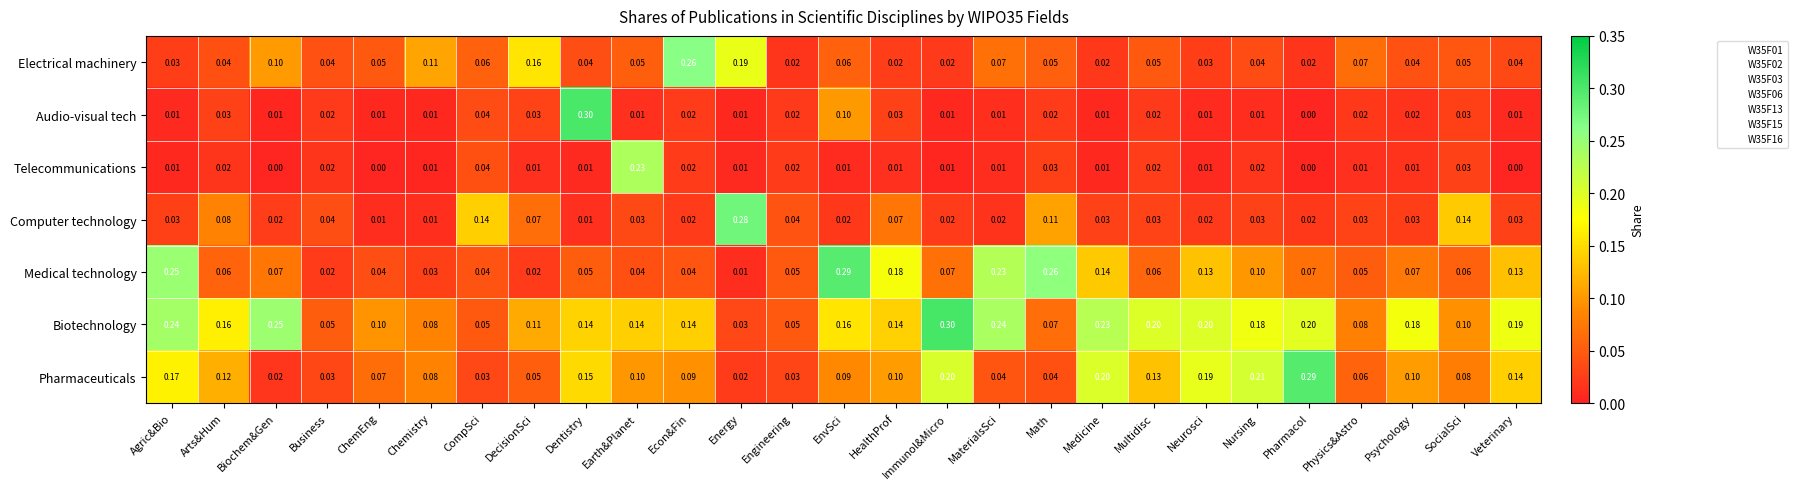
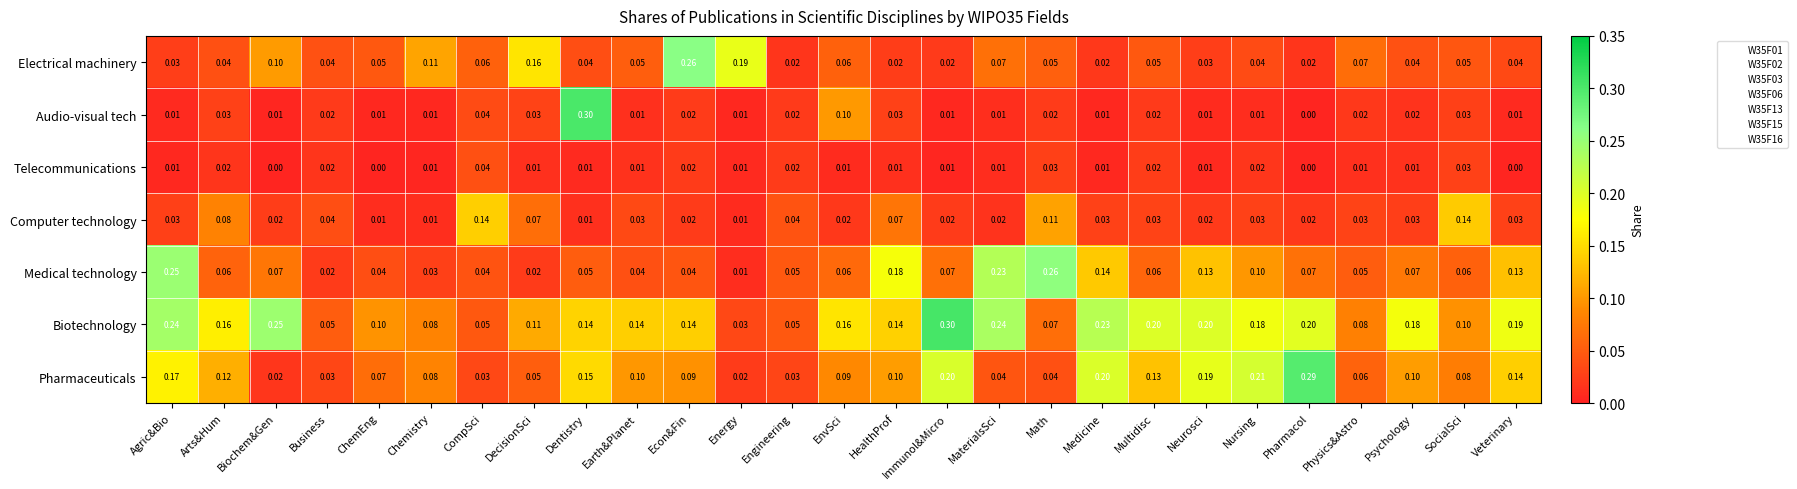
  {
    "Electrical machinery": {
      "Agric&Bio": 0.03,
      "Arts&Hum": 0.04,
      "Biochem&Gen": 0.10,
      "Business": 0.04,
      "ChemEng": 0.05,
      "Chemistry": 0.11,
      "CompSci": 0.06,
      "DecisionSci": 0.16,
      "Dentistry": 0.04,
      "Earth&Planet": 0.05,
      "Econ&Fin": 0.26,
      "Energy": 0.19,
      "Engineering": 0.02,
      "EnvSci": 0.06,
      "HealthProf": 0.02,
      "Immunol&Micro": 0.02,
      "MaterialsSci": 0.07,
      "Math": 0.05,
      "Medicine": 0.02,
      "Multidisc": 0.05,
      "Neurosci": 0.03,
      "Nursing": 0.04,
      "Pharmacol": 0.02,
      "Physics&Astro": 0.07,
      "Psychology": 0.04,
      "SocialSci": 0.05,
      "Veterinary": 0.04
    },
    "Audio-visual tech": {
      "Agric&Bio": 0.01,
      "Arts&Hum": 0.03,
      "Biochem&Gen": 0.01,
      "Business": 0.02,
      "ChemEng": 0.01,
      "Chemistry": 0.01,
      "CompSci": 0.04,
      "DecisionSci": 0.03,
      "Dentistry": 0.30,
      "Earth&Planet": 0.01,
      "Econ&Fin": 0.02,
      "Energy": 0.01,
      "Engineering": 0.02,
      "EnvSci": 0.10,
      "HealthProf": 0.03,
      "Immunol&Micro": 0.01,
      "MaterialsSci": 0.01,
      "Math": 0.02,
      "Medicine": 0.01,
      "Multidisc": 0.02,
      "Neurosci": 0.01,
      "Nursing": 0.01,
      "Pharmacol": 0.00,
      "Physics&Astro": 0.02,
      "Psychology": 0.02,
      "SocialSci": 0.03,
      "Veterinary": 0.01
    },
    "Telecommunications": {
      "Agric&Bio": 0.01,
      "Arts&Hum": 0.02,
      "Biochem&Gen": 0.00,
      "Business": 0.02,
      "ChemEng": 0.00,
      "Chemistry": 0.01,
      "CompSci": 0.04,
      "DecisionSci": 0.01,
      "Dentistry": 0.01,
-     "Earth&Planet": 0.23,
+     "Earth&Planet": 0.01,
      "Econ&Fin": 0.02,
      "Energy": 0.01,
      "Engineering": 0.02,
      "EnvSci": 0.01,
      "HealthProf": 0.01,
      "Immunol&Micro": 0.01,
      "MaterialsSci": 0.01,
      "Math": 0.03,
      "Medicine": 0.01,
      "Multidisc": 0.02,
      "Neurosci": 0.01,
      "Nursing": 0.02,
      "Pharmacol": 0.00,
      "Physics&Astro": 0.01,
      "Psychology": 0.01,
      "SocialSci": 0.03,
      "Veterinary": 0.00
    },
    "Computer technology": {
      "Agric&Bio": 0.03,
      "Arts&Hum": 0.08,
      "Biochem&Gen": 0.02,
      "Business": 0.04,
      "ChemEng": 0.01,
      "Chemistry": 0.01,
      "CompSci": 0.14,
      "DecisionSci": 0.07,
      "Dentistry": 0.01,
      "Earth&Planet": 0.03,
      "Econ&Fin": 0.02,
-     "Energy": 0.28,
+     "Energy": 0.01,
      "Engineering": 0.04,
      "EnvSci": 0.02,
      "HealthProf": 0.07,
      "Immunol&Micro": 0.02,
      "MaterialsSci": 0.02,
      "Math": 0.11,
      "Medicine": 0.03,
      "Multidisc": 0.03,
      "Neurosci": 0.02,
      "Nursing": 0.03,
      "Pharmacol": 0.02,
      "Physics&Astro": 0.03,
      "Psychology": 0.03,
      "SocialSci": 0.14,
      "Veterinary": 0.03
    },
    "Medical technology": {
      "Agric&Bio": 0.25,
      "Arts&Hum": 0.06,
      "Biochem&Gen": 0.07,
      "Business": 0.02,
      "ChemEng": 0.04,
      "Chemistry": 0.03,
      "CompSci": 0.04,
      "DecisionSci": 0.02,
      "Dentistry": 0.05,
      "Earth&Planet": 0.04,
      "Econ&Fin": 0.04,
      "Energy": 0.01,
      "Engineering": 0.05,
-     "EnvSci": 0.29,
+     "EnvSci": 0.06,
      "HealthProf": 0.18,
      "Immunol&Micro": 0.07,
      "MaterialsSci": 0.23,
      "Math": 0.26,
      "Medicine": 0.14,
      "Multidisc": 0.06,
      "Neurosci": 0.13,
      "Nursing": 0.10,
      "Pharmacol": 0.07,
      "Physics&Astro": 0.05,
      "Psychology": 0.07,
      "SocialSci": 0.06,
      "Veterinary": 0.13
    },
    "Biotechnology": {
      "Agric&Bio": 0.24,
      "Arts&Hum": 0.16,
      "Biochem&Gen": 0.25,
      "Business": 0.05,
      "ChemEng": 0.10,
      "Chemistry": 0.08,
      "CompSci": 0.05,
      "DecisionSci": 0.11,
      "Dentistry": 0.14,
      "Earth&Planet": 0.14,
      "Econ&Fin": 0.14,
      "Energy": 0.03,
      "Engineering": 0.05,
      "EnvSci": 0.16,
      "HealthProf": 0.14,
      "Immunol&Micro": 0.30,
      "MaterialsSci": 0.24,
      "Math": 0.07,
      "Medicine": 0.23,
      "Multidisc": 0.20,
      "Neurosci": 0.20,
      "Nursing": 0.18,
      "Pharmacol": 0.20,
      "Physics&Astro": 0.08,
      "Psychology": 0.18,
      "SocialSci": 0.10,
      "Veterinary": 0.19
    },
    "Pharmaceuticals": {
      "Agric&Bio": 0.17,
      "Arts&Hum": 0.12,
      "Biochem&Gen": 0.02,
      "Business": 0.03,
      "ChemEng": 0.07,
      "Chemistry": 0.08,
      "CompSci": 0.03,
      "DecisionSci": 0.05,
      "Dentistry": 0.15,
      "Earth&Planet": 0.10,
      "Econ&Fin": 0.09,
      "Energy": 0.02,
      "Engineering": 0.03,
      "EnvSci": 0.09,
      "HealthProf": 0.10,
      "Immunol&Micro": 0.20,
      "MaterialsSci": 0.04,
      "Math": 0.04,
      "Medicine": 0.20,
      "Multidisc": 0.13,
      "Neurosci": 0.19,
      "Nursing": 0.21,
      "Pharmacol": 0.29,
      "Physics&Astro": 0.06,
      "Psychology": 0.10,
      "SocialSci": 0.08,
      "Veterinary": 0.14
    }
  }
